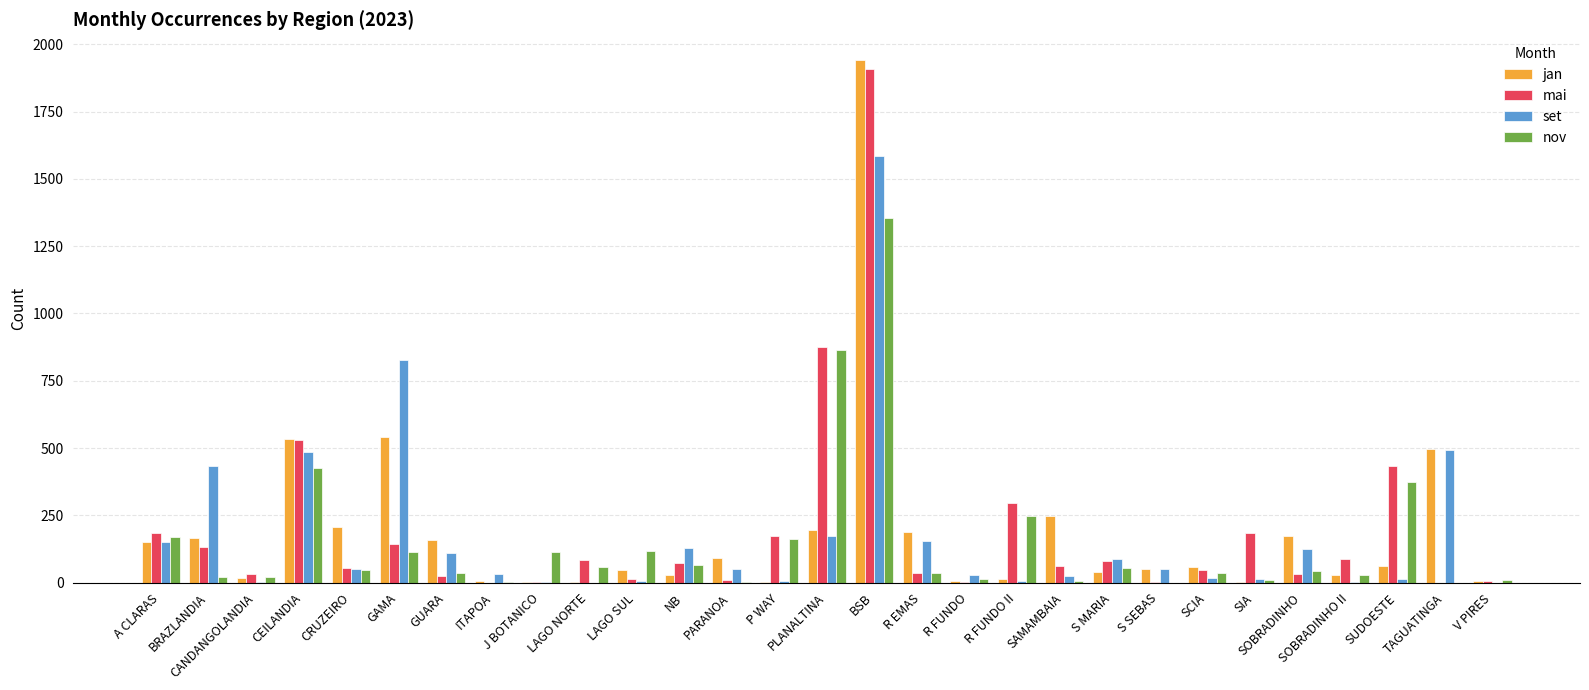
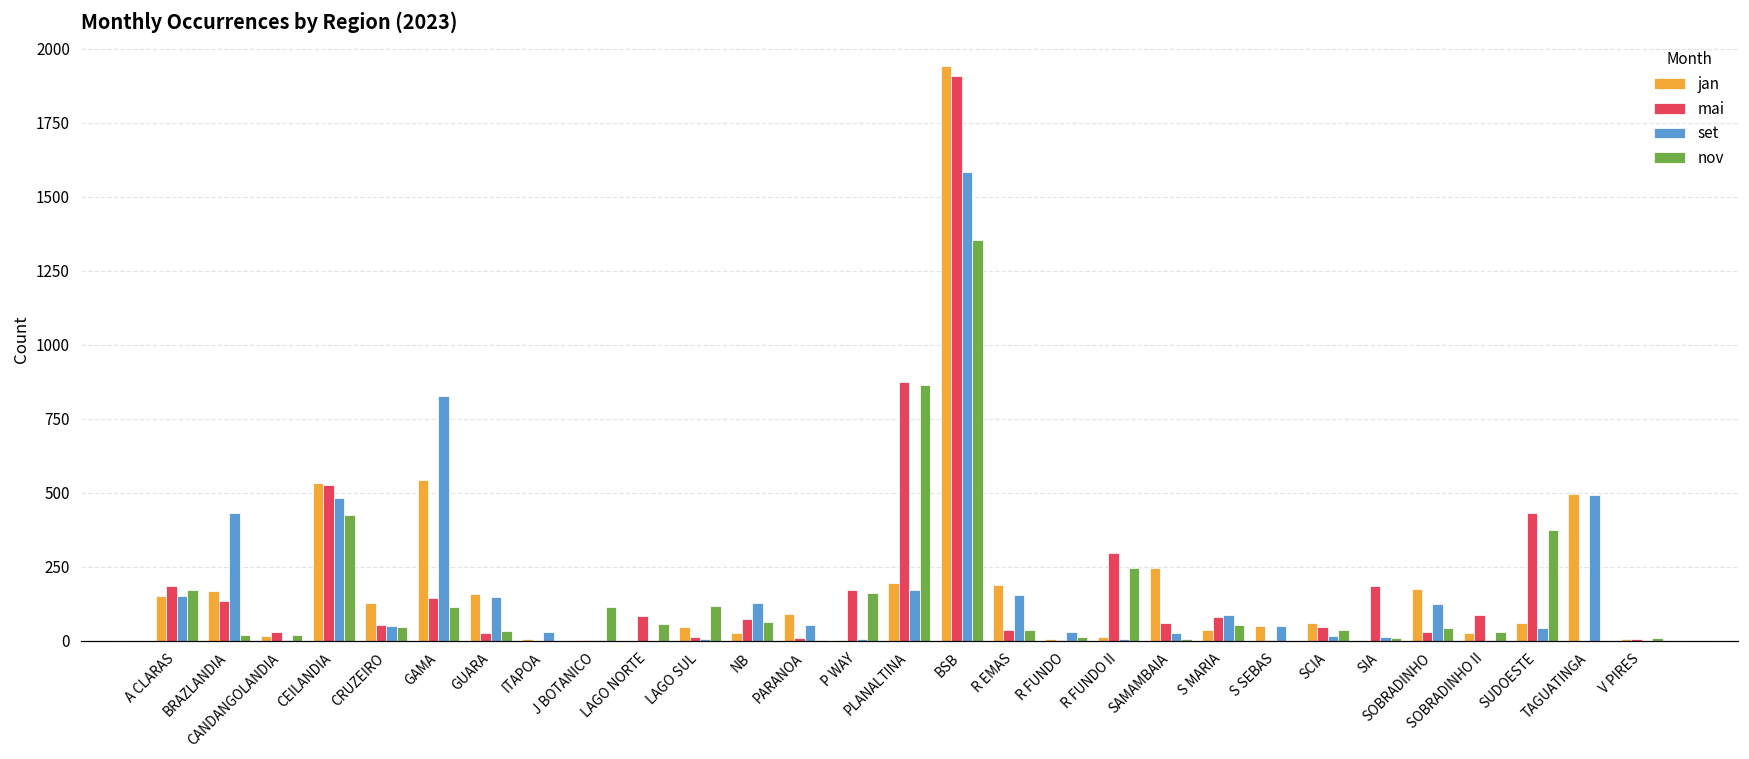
  {
    "jan": {
      "A CLARAS": 150,
      "BRAZLANDIA": 170,
      "CANDANGOLANDIA": 20,
      "CEILANDIA": 530,
-     "CRUZEIRO": 210,
+     "CRUZEIRO": 130,
      "GAMA": 540,
      "GUARA": 160,
      "LAGO SUL": 50,
      "NB": 30,
      "PARANOA": 90,
      "PLANALTINA": 190,
      "BSB": 1940,
      "R EMAS": 190,
      "R FUNDO II": 10,
      "SAMAMBAIA": 250,
      "S MARIA": 40,
      "S SEBAS": 50,
      "SCIA": 60,
      "SOBRADINHO": 170,
      "SOBRADINHO II": 30,
      "SUDOESTE": 60,
      "TAGUATINGA": 500
    },
    "mai": {
      "A CLARAS": 190,
      "BRAZLANDIA": 130,
      "CANDANGOLANDIA": 30,
      "CEILANDIA": 530,
      "CRUZEIRO": 60,
      "GAMA": 140,
      "GUARA": 30,
      "ITAPOA": 0,
      "LAGO NORTE": 90,
      "LAGO SUL": 10,
      "NB": 70,
      "P WAY": 170,
      "PLANALTINA": 880,
      "BSB": 1910,
      "R EMAS": 40,
      "R FUNDO II": 300,
      "SAMAMBAIA": 60,
      "S MARIA": 80,
      "SCIA": 50,
      "SIA": 190,
      "SOBRADINHO": 30,
      "SOBRADINHO II": 90,
      "SUDOESTE": 430,
      "TAGUATINGA": 0
    },
    "set": {
      "A CLARAS": 150,
      "BRAZLANDIA": 430,
      "CEILANDIA": 480,
      "CRUZEIRO": 50,
      "GAMA": 830,
-     "GUARA": 110,
+     "GUARA": 150,
      "ITAPOA": 30,
      "LAGO NORTE": 0,
      "NB": 130,
      "PARANOA": 50,
      "PLANALTINA": 170,
      "BSB": 1580,
      "R EMAS": 160,
      "R FUNDO": 30,
      "SAMAMBAIA": 30,
      "S MARIA": 90,
      "S SEBAS": 50,
      "SCIA": 20,
      "SIA": 10,
      "SOBRADINHO": 120,
-     "SUDOESTE": 20,
+     "SUDOESTE": 50,
      "TAGUATINGA": 490,
      "V PIRES": 0
    },
    "nov": {
      "A CLARAS": 170,
      "BRAZLANDIA": 20,
      "CANDANGOLANDIA": 20,
      "CEILANDIA": 430,
      "CRUZEIRO": 50,
      "GAMA": 110,
      "GUARA": 30,
      "J BOTANICO": 110,
      "LAGO NORTE": 60,
      "LAGO SUL": 120,
      "NB": 60,
      "P WAY": 160,
      "PLANALTINA": 860,
      "BSB": 1350,
      "R EMAS": 40,
      "R FUNDO": 10,
      "R FUNDO II": 250,
      "S MARIA": 50,
      "S SEBAS": 0,
      "SCIA": 40,
      "SIA": 10,
      "SOBRADINHO": 40,
      "SOBRADINHO II": 30,
      "SUDOESTE": 370,
      "TAGUATINGA": 0,
      "V PIRES": 10
    }
  }
